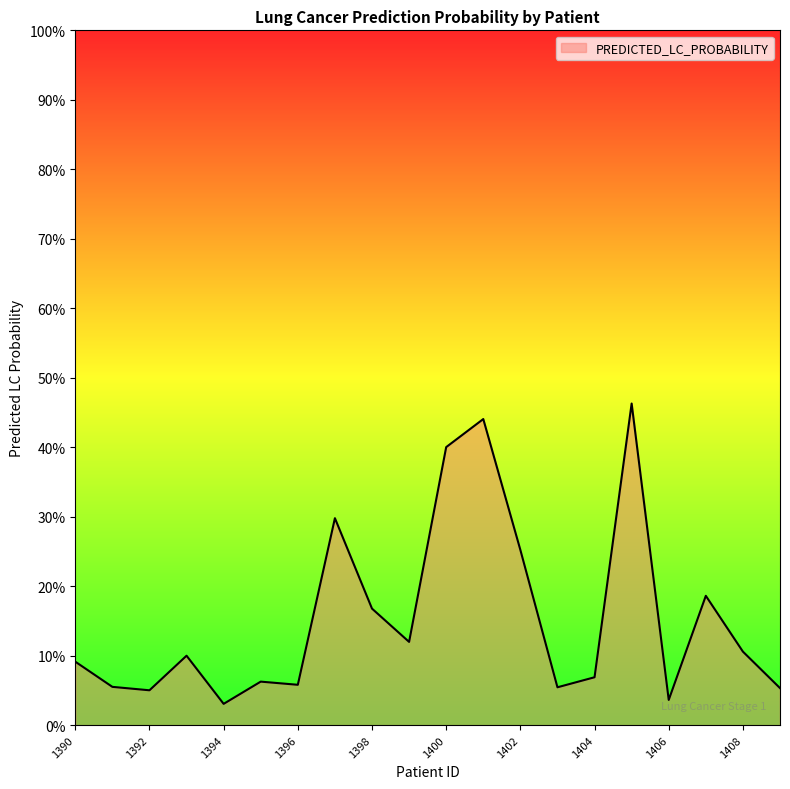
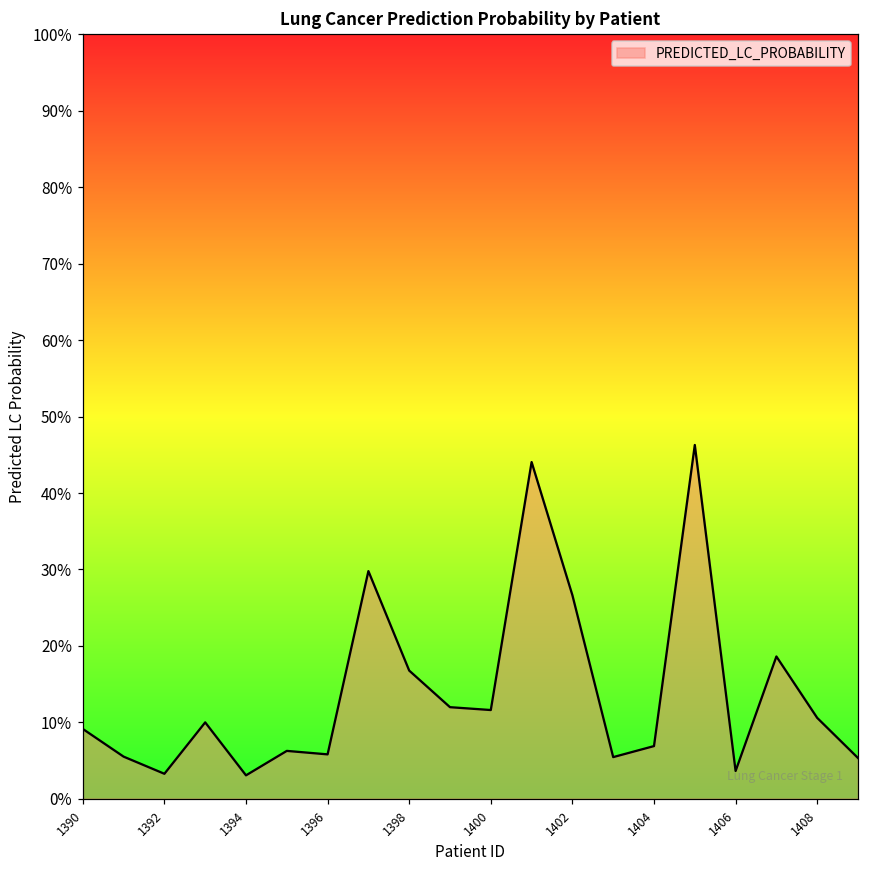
  {
    "1390": "9%",
-   "1392": "5%",
+   "1392": "3%",
    "1394": "3%",
    "1396": "6%",
    "1398": "17%",
-   "1400": "40%",
-   "1402": "25%",
+   "1400": "12%",
+   "1402": "27%",
    "1404": "7%",
    "1406": "4%",
    "1408": "11%"
  }
